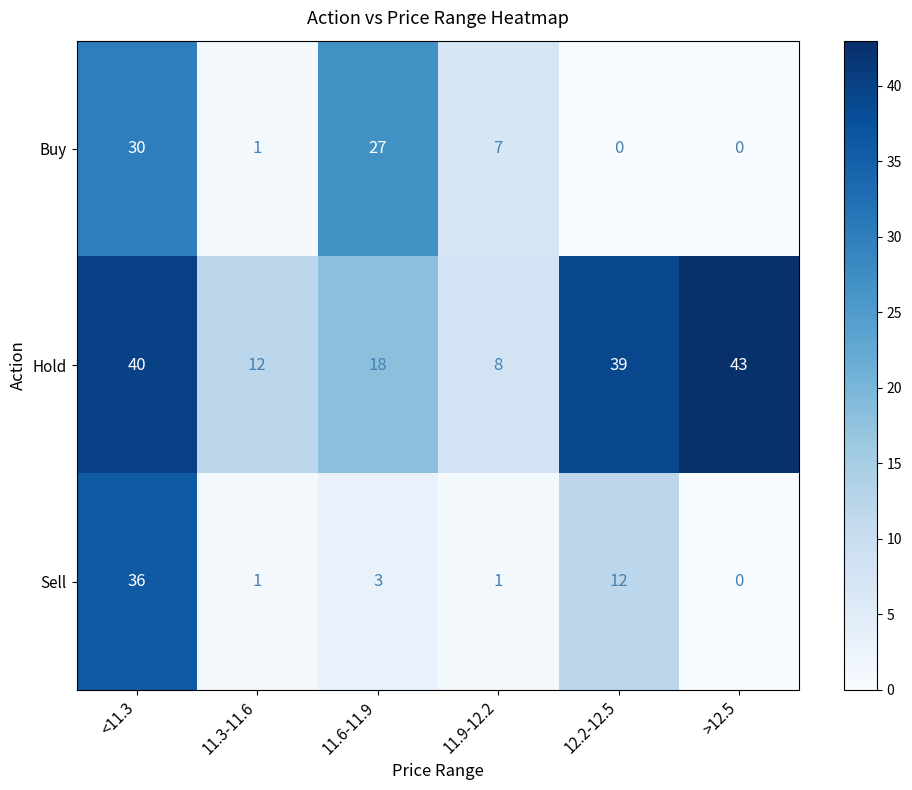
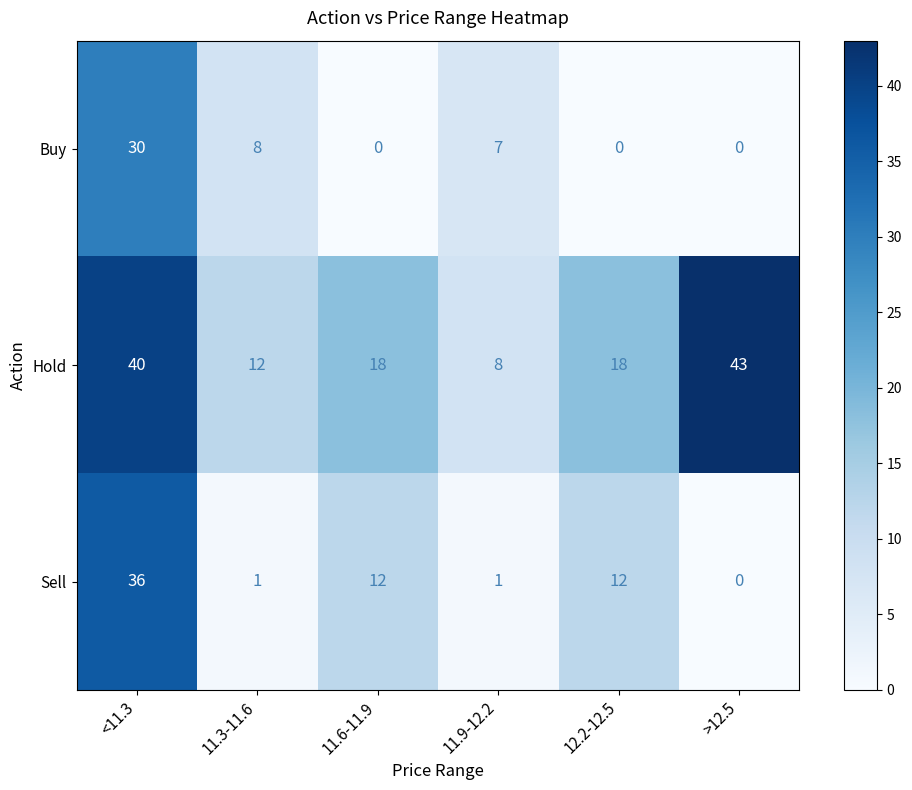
  {
    "Buy": {
      "<11.3": 30,
-     "11.3-11.6": 1,
-     "11.6-11.9": 27,
+     "11.3-11.6": 8,
+     "11.6-11.9": 0,
      "11.9-12.2": 7,
      "12.2-12.5": 0,
      ">12.5": 0
    },
    "Hold": {
      "<11.3": 40,
      "11.3-11.6": 12,
      "11.6-11.9": 18,
      "11.9-12.2": 8,
-     "12.2-12.5": 39,
+     "12.2-12.5": 18,
      ">12.5": 43
    },
    "Sell": {
      "<11.3": 36,
      "11.3-11.6": 1,
-     "11.6-11.9": 3,
+     "11.6-11.9": 12,
      "11.9-12.2": 1,
      "12.2-12.5": 12,
      ">12.5": 0
    }
  }
